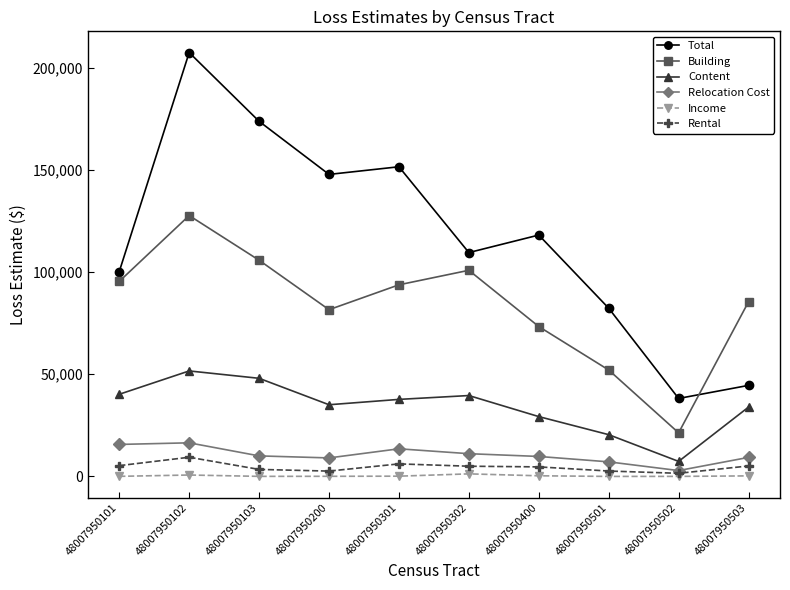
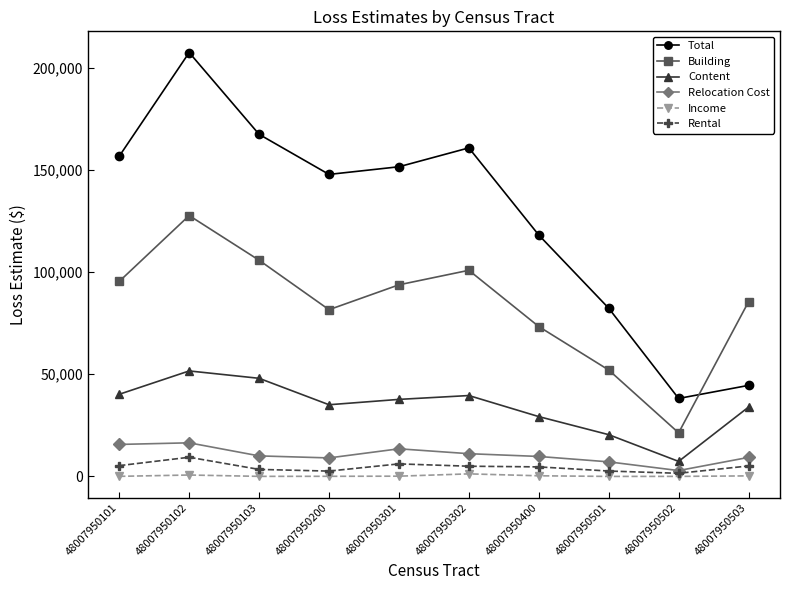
  {
    "Total": {
-     "48007950101": "100,000",
+     "48007950101": "157,000",
      "48007950102": "207,000",
-     "48007950103": "174,000",
+     "48007950103": "167,000",
      "48007950200": "148,000",
      "48007950301": "152,000",
-     "48007950302": "110,000",
+     "48007950302": "161,000",
      "48007950400": "118,000",
      "48007950501": "82,000",
      "48007950502": "38,000",
      "48007950503": "45,000"
    }
  }
